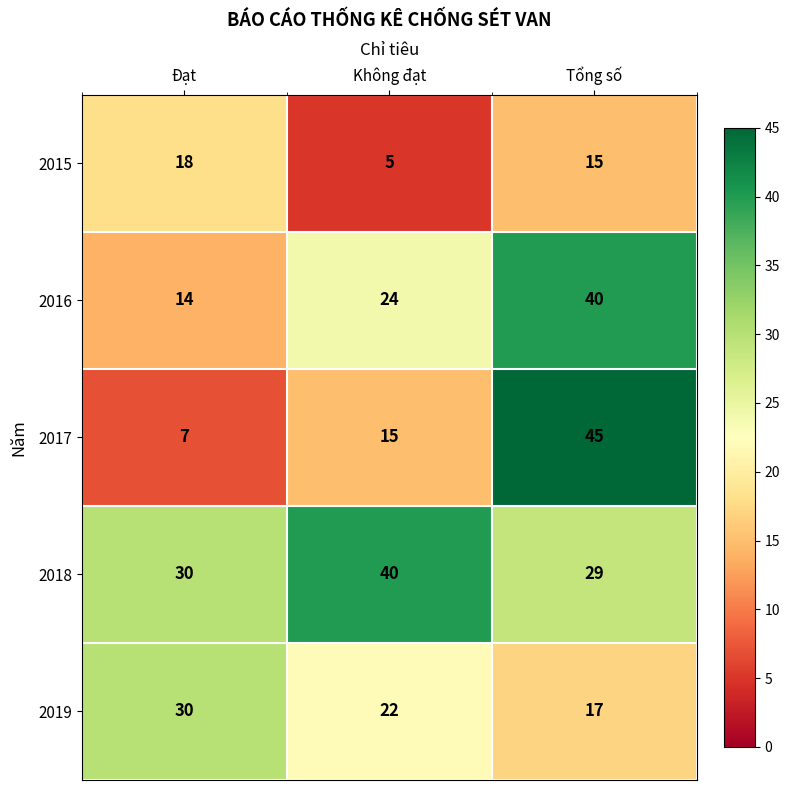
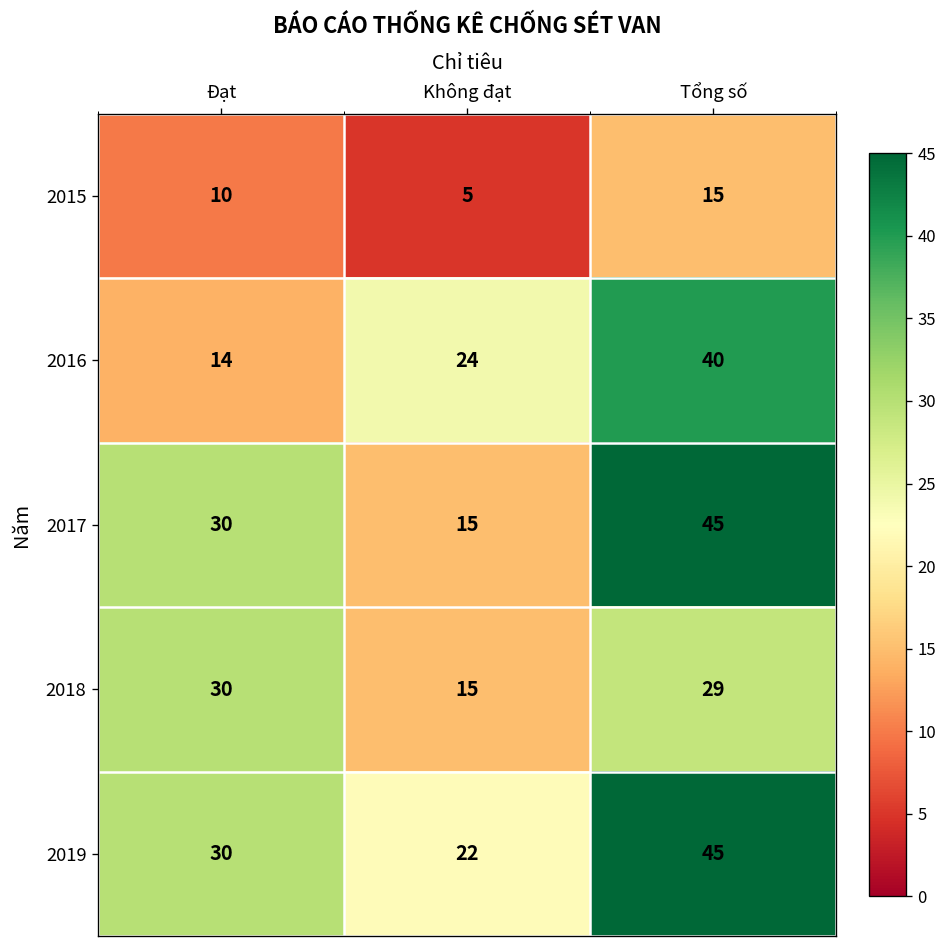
  {
    "2015": {
-     "Đạt": 18,
+     "Đạt": 10,
      "Không đạt": 5,
      "Tổng số": 15
    },
    "2016": {
      "Đạt": 14,
      "Không đạt": 24,
      "Tổng số": 40
    },
    "2017": {
-     "Đạt": 7,
+     "Đạt": 30,
      "Không đạt": 15,
      "Tổng số": 45
    },
    "2018": {
      "Đạt": 30,
-     "Không đạt": 40,
+     "Không đạt": 15,
      "Tổng số": 29
    },
    "2019": {
      "Đạt": 30,
      "Không đạt": 22,
-     "Tổng số": 17
+     "Tổng số": 45
    }
  }
